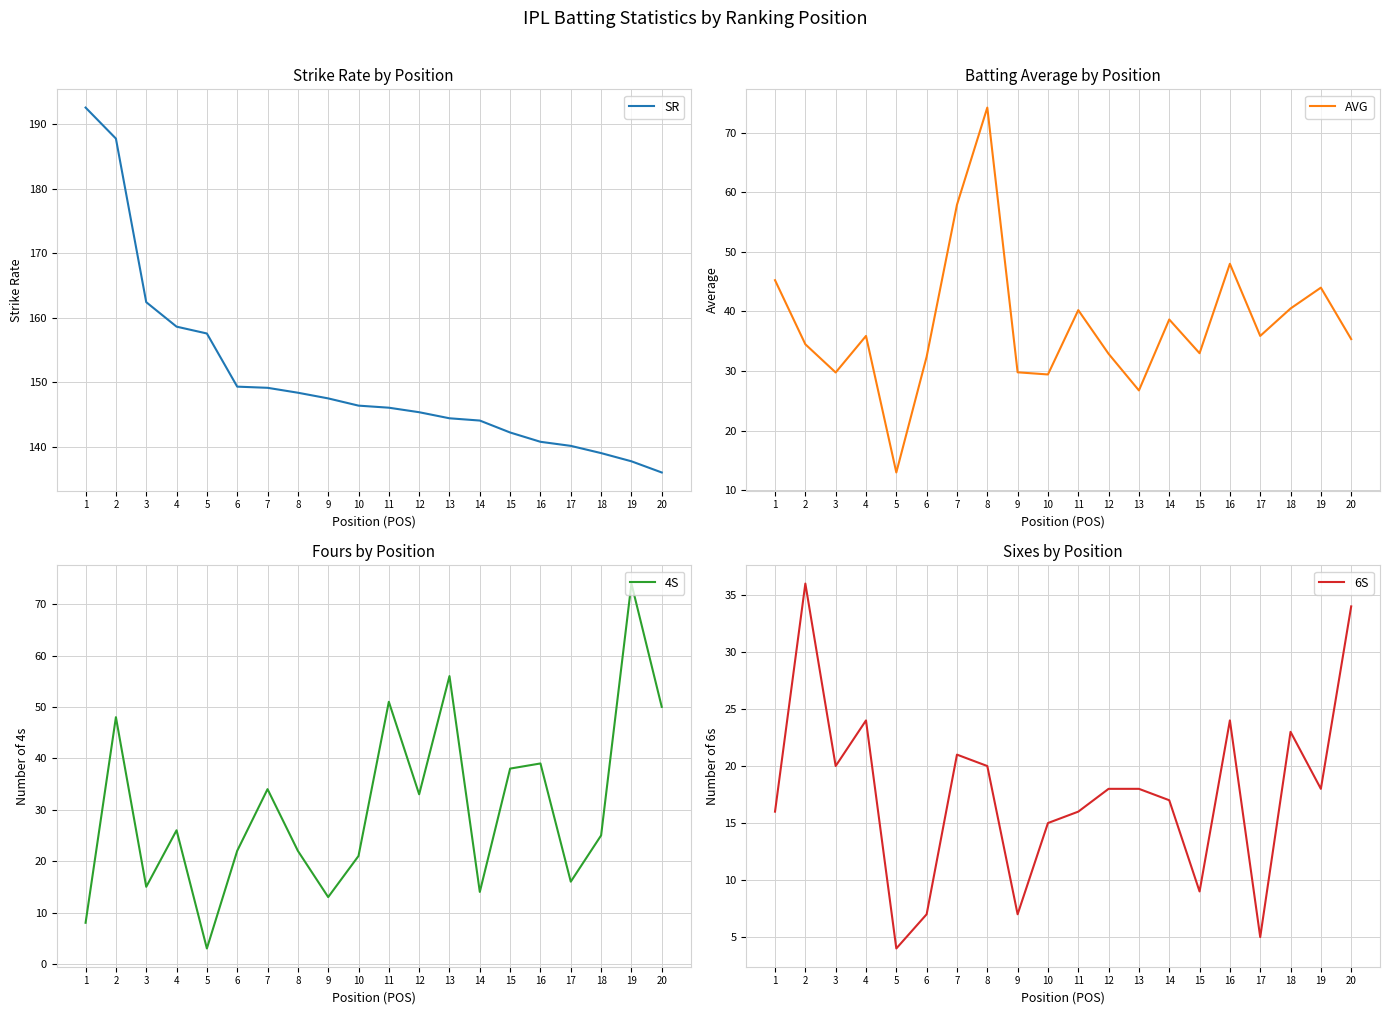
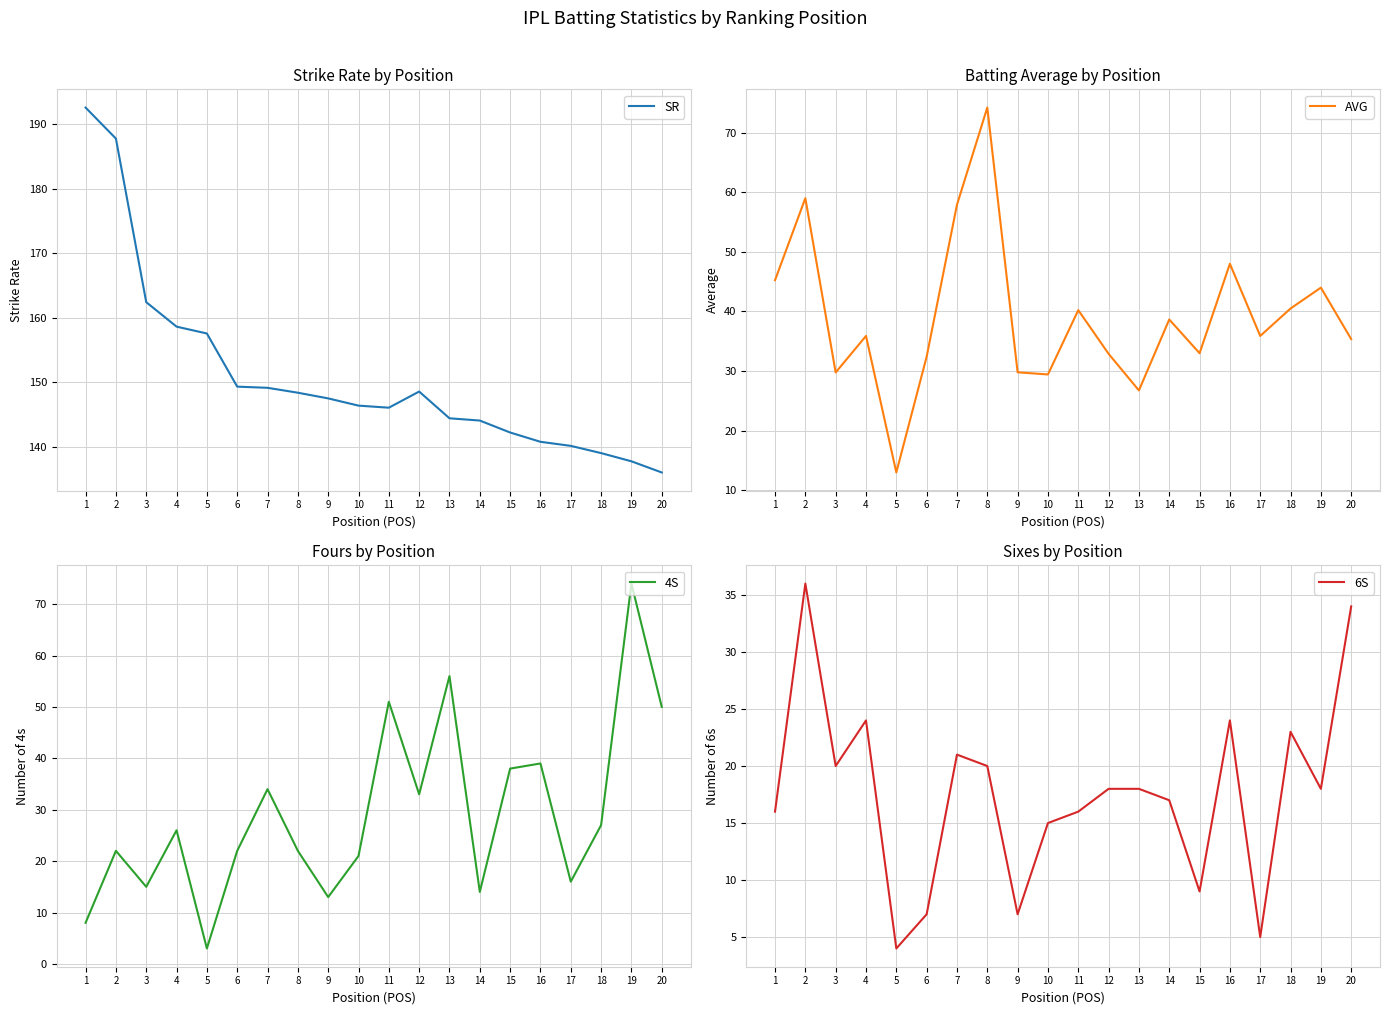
  {
    "Strike Rate by Position": {
      "1": 193,
      "2": 188,
      "3": 162,
      "4": 159,
      "5": 158,
      "6": 149,
      "7": 149,
      "8": 148,
      "9": 148,
      "10": 146,
      "11": 146,
-     "12": 145,
+     "12": 149,
      "13": 144,
      "14": 144,
      "15": 142,
      "16": 141,
      "17": 140,
      "18": 139,
      "19": 138,
      "20": 136
    },
    "Batting Average by Position": {
      "1": 45,
-     "2": 35,
+     "2": 59,
      "3": 30,
      "4": 36,
      "5": 13,
      "6": 32,
      "7": 58,
      "8": 74,
      "9": 30,
      "10": 29,
      "11": 40,
      "12": 33,
      "13": 27,
      "14": 39,
      "15": 33,
      "16": 48,
      "17": 36,
      "18": 41,
      "19": 44,
      "20": 35
    },
    "Fours by Position": {
      "1": 8,
-     "2": 48,
+     "2": 22,
      "3": 15,
      "4": 26,
      "5": 3,
      "6": 22,
      "7": 34,
      "8": 22,
      "9": 13,
      "10": 21,
      "11": 51,
      "12": 33,
      "13": 56,
      "14": 14,
      "15": 38,
      "16": 39,
      "17": 16,
-     "18": 25,
+     "18": 27,
      "20": 50
    },
    "Sixes by Position": {
      "1": 16.0,
      "2": 36.0,
      "3": 20.0,
      "4": 24.0,
      "5": 4.0,
      "6": 7.0,
      "7": 21.0,
      "8": 20.0,
      "9": 7.0,
      "10": 15.0,
      "11": 16.0,
      "12": 18.0,
      "13": 18.0,
      "14": 17.0,
      "15": 9.0,
      "16": 24.0,
      "17": 5.0,
      "18": 23.0,
      "19": 18.0,
      "20": 34.0
    }
  }
